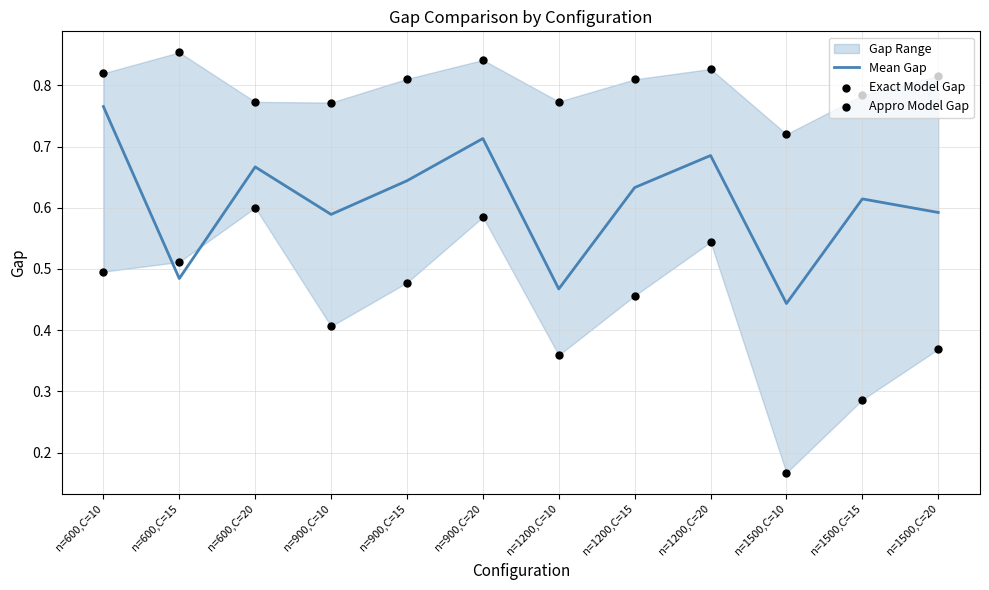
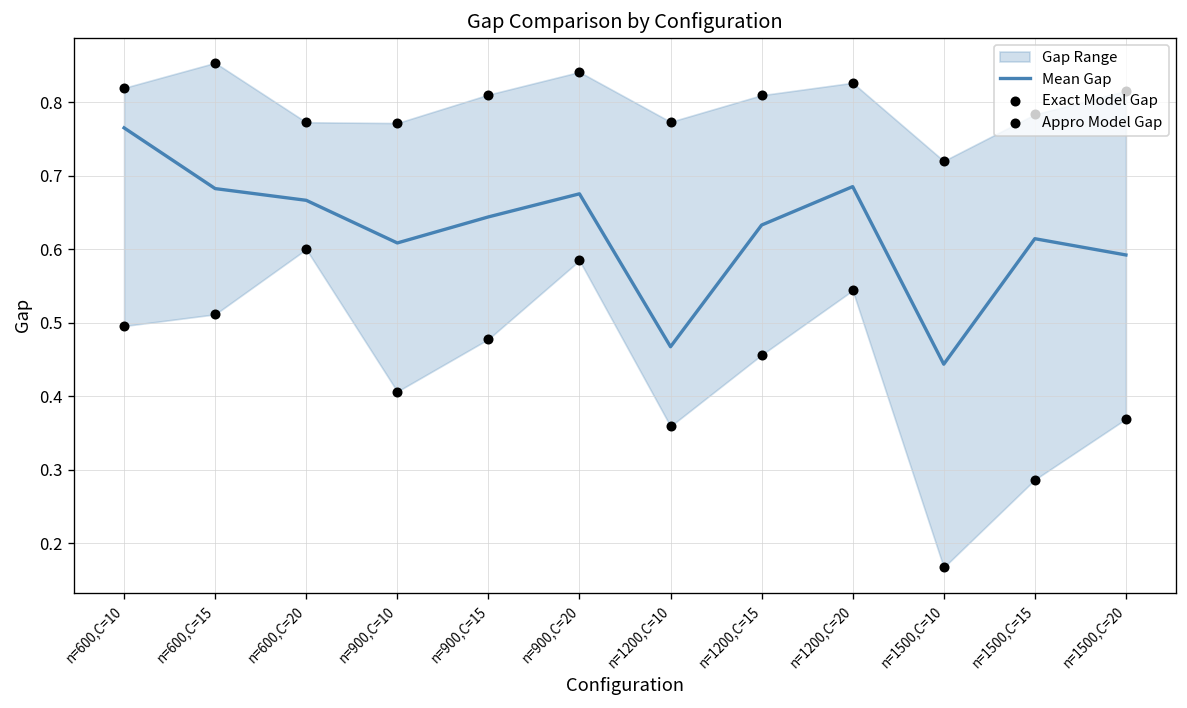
  {
    "Mean Gap": {
      "n=600,C=10": 0.77,
-     "n=600,C=15": 0.48,
+     "n=600,C=15": 0.68,
      "n=600,C=20": 0.67,
-     "n=900,C=10": 0.59,
+     "n=900,C=10": 0.61,
      "n=900,C=15": 0.64,
-     "n=900,C=20": 0.71,
+     "n=900,C=20": 0.68,
      "n=1200,C=10": 0.47,
      "n=1200,C=15": 0.63,
      "n=1200,C=20": 0.69,
      "n=1500,C=10": 0.44,
      "n=1500,C=15": 0.61,
      "n=1500,C=20": 0.59
    }
  }
